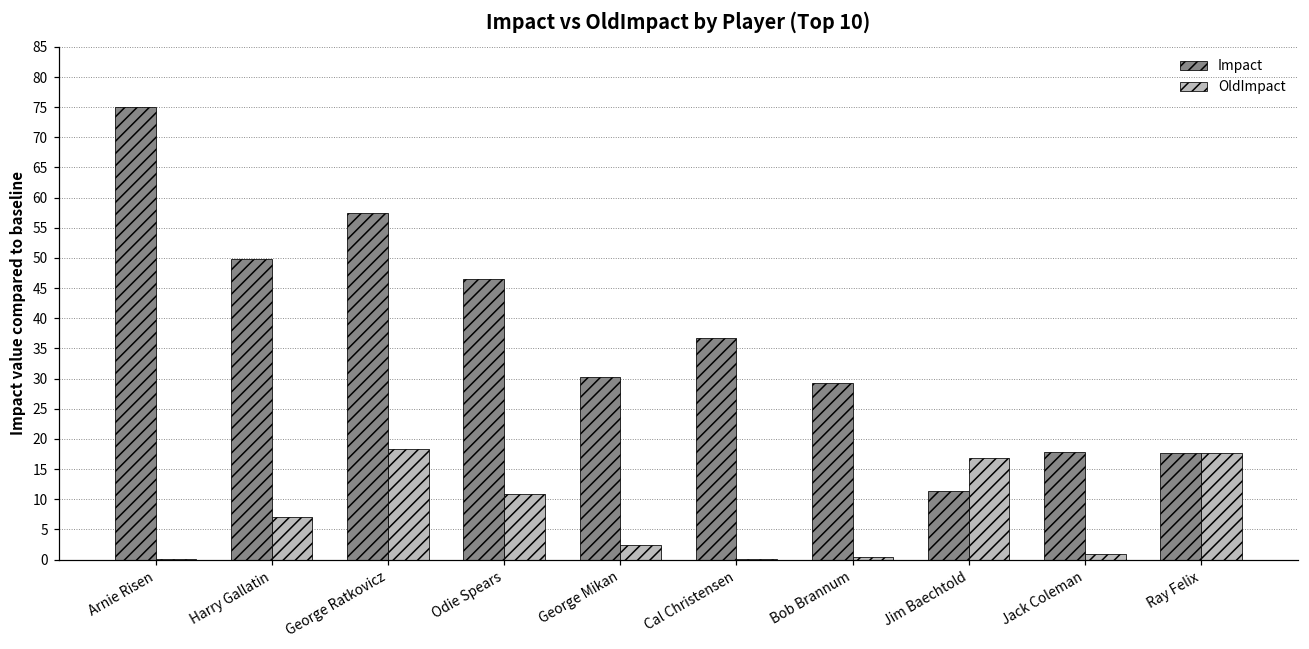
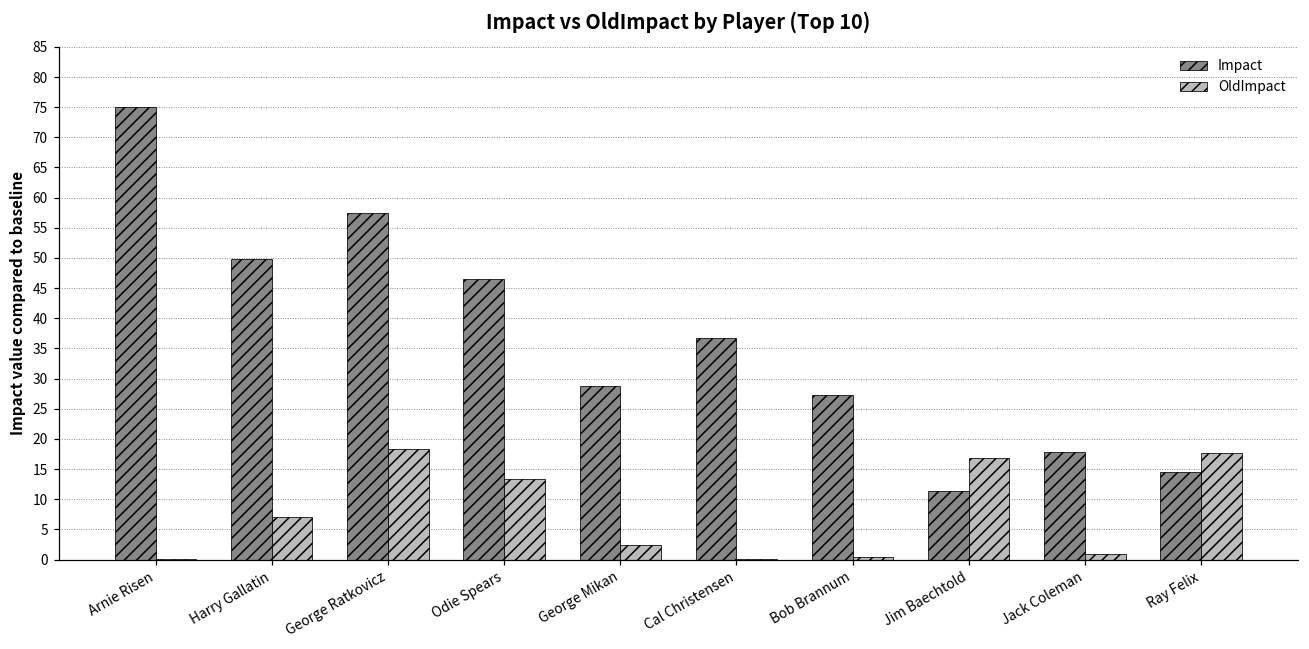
  {
    "Impact": {
      "Arnie Risen": 75,
      "Harry Gallatin": 50,
      "George Ratkovicz": 58,
      "Odie Spears": 47,
-     "George Mikan": 30,
+     "George Mikan": 29,
      "Cal Christensen": 37,
-     "Bob Brannum": 29,
+     "Bob Brannum": 27,
      "Jim Baechtold": 11,
      "Jack Coleman": 18,
-     "Ray Felix": 18
+     "Ray Felix": 14
    },
    "OldImpact": {
      "Harry Gallatin": 7,
      "George Ratkovicz": 18,
-     "Odie Spears": 11,
+     "Odie Spears": 13,
      "George Mikan": 2,
      "Jim Baechtold": 17,
      "Jack Coleman": 1,
      "Ray Felix": 18
    }
  }
